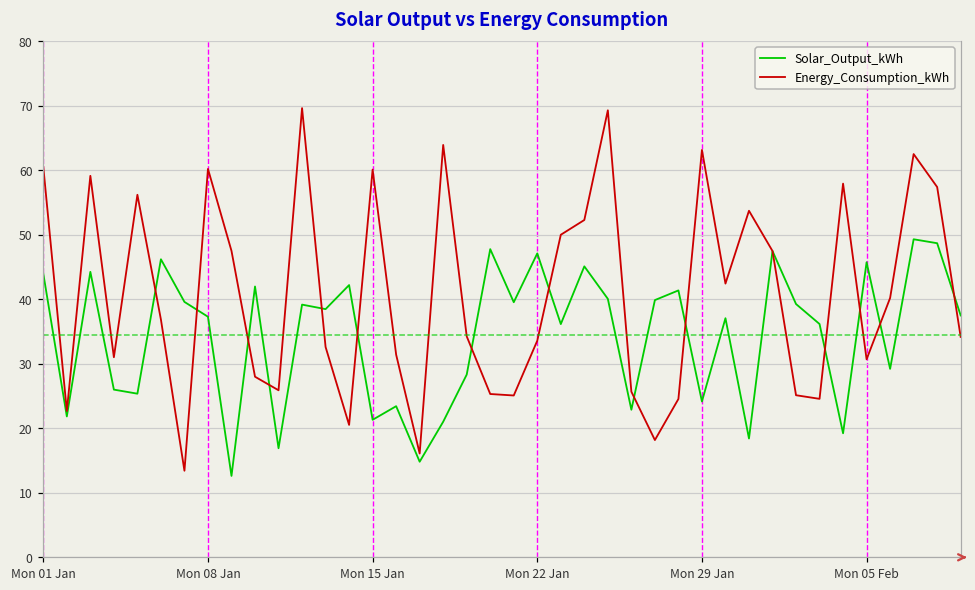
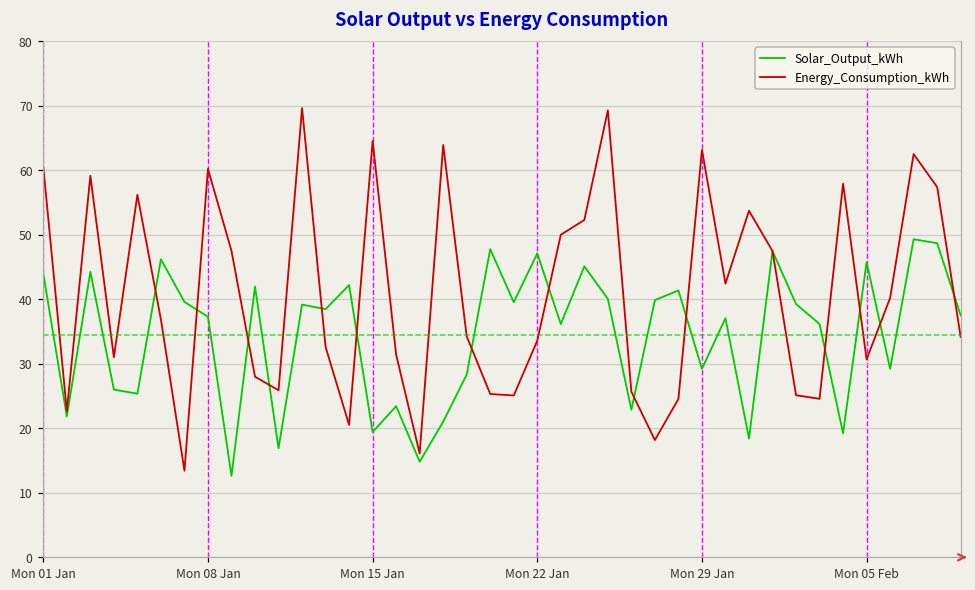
  {
    "Solar_Output_kWh": {
      "Mon 01 Jan": 44,
      "Mon 08 Jan": 37,
-     "Mon 15 Jan": 21,
+     "Mon 15 Jan": 19,
      "Mon 22 Jan": 47,
-     "Mon 29 Jan": 24,
+     "Mon 29 Jan": 29,
      "Mon 05 Feb": 46
    },
    "Energy_Consumption_kWh": {
      "Mon 01 Jan": 61,
      "Mon 08 Jan": 60,
-     "Mon 15 Jan": 60,
+     "Mon 15 Jan": 65,
      "Mon 22 Jan": 34,
      "Mon 29 Jan": 63,
      "Mon 05 Feb": 31
    }
  }
